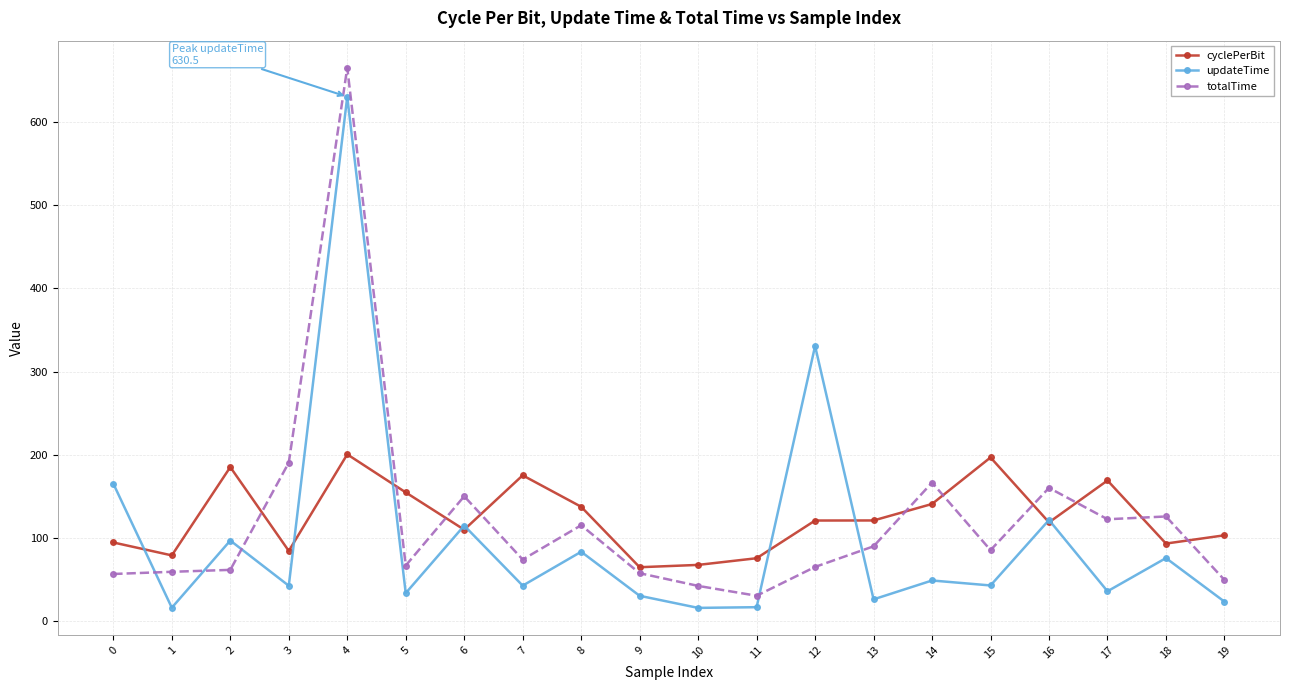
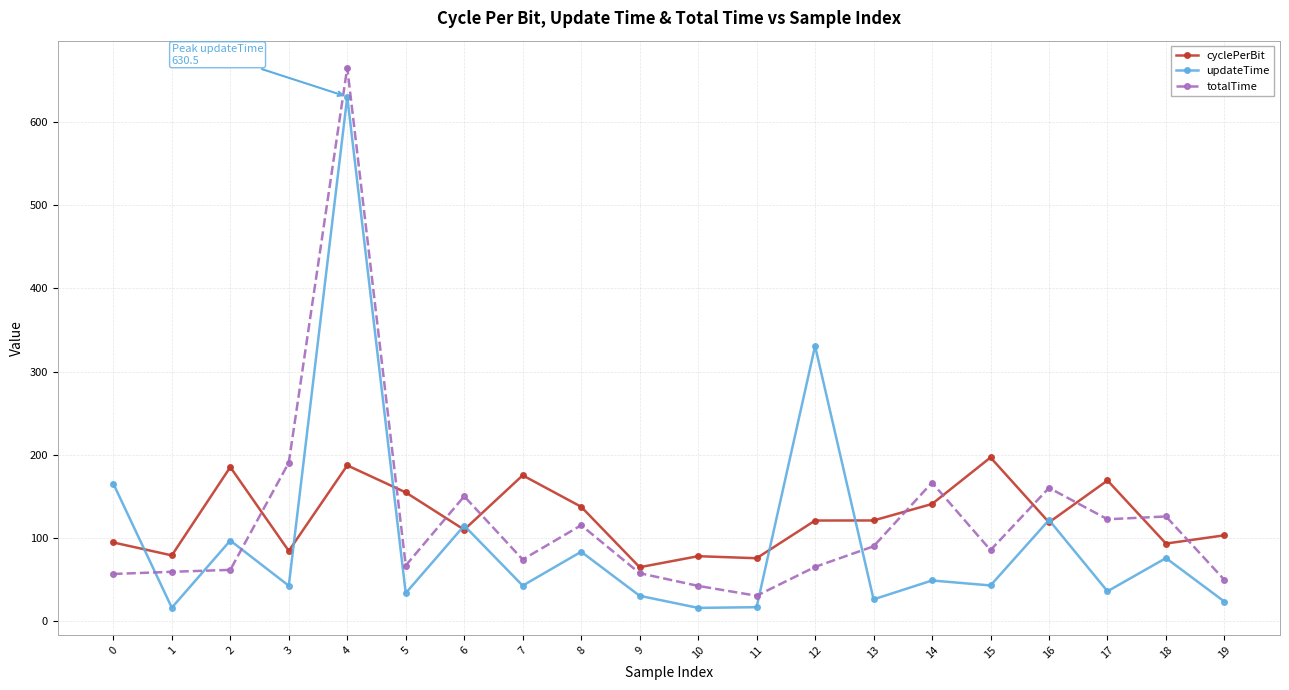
  {
    "cyclePerBit": {
      "0": 90,
      "1": 80,
      "2": 190,
      "3": 80,
-     "4": 200,
+     "4": 190,
      "5": 150,
      "6": 110,
      "7": 180,
      "8": 140,
      "9": 60,
-     "10": 70,
+     "10": 80,
      "11": 80,
      "12": 120,
      "13": 120,
      "14": 140,
      "15": 200,
      "17": 170,
      "18": 90,
      "19": 100
    },
    "updateTime": {
      "0": 170,
      "1": 20,
      "2": 100,
      "3": 40,
      "5": 30,
      "6": 110,
      "7": 40,
      "8": 80,
      "9": 30,
      "10": 20,
      "11": 20,
      "12": 330,
      "13": 30,
      "14": 50,
      "15": 40,
      "17": 40,
      "18": 80,
      "19": 20
    },
    "totalTime": {
      "0": 60,
      "1": 60,
      "2": 60,
      "3": 190,
      "5": 70,
      "6": 150,
      "7": 70,
      "8": 120,
      "9": 60,
      "10": 40,
      "11": 30,
      "12": 70,
      "13": 90,
      "14": 170,
      "15": 90,
      "16": 160,
      "17": 120,
      "18": 130,
      "19": 50
    }
  }
